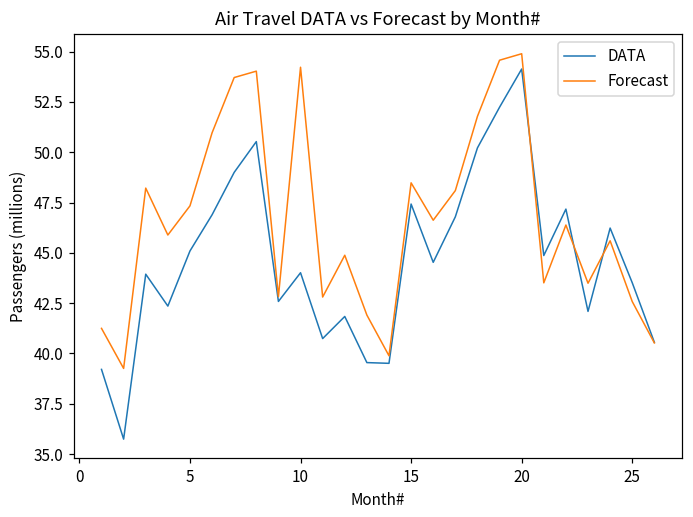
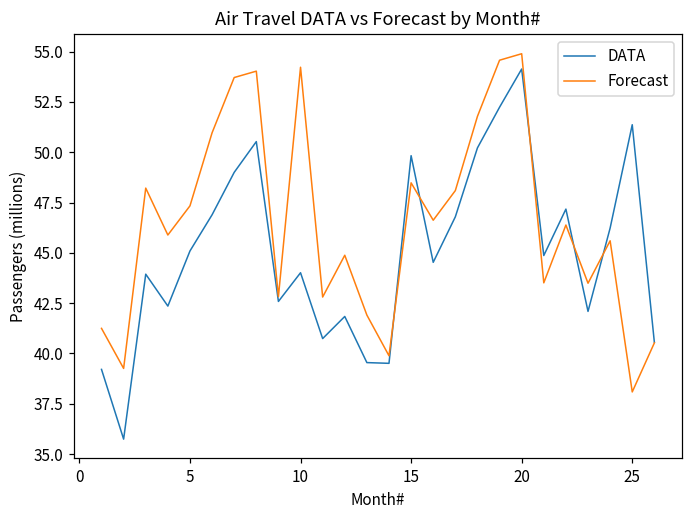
  {
    "DATA": {
      "5": 45.1,
      "10": 44.0,
-     "15": 47.4,
+     "15": 49.8,
      "20": 54.1,
-     "25": 43.5
+     "25": 51.4
    },
    "Forecast": {
      "5": 47.3,
      "10": 54.2,
      "15": 48.5,
      "20": 54.9,
-     "25": 42.6
+     "25": 38.1
    }
  }
